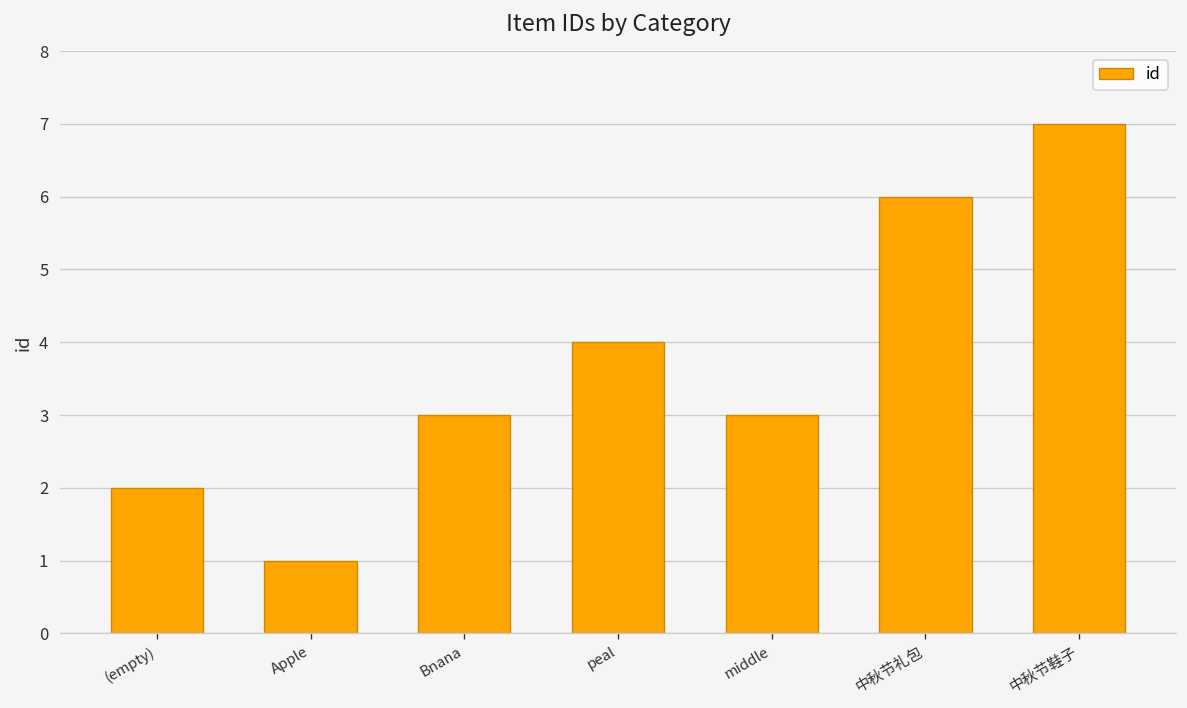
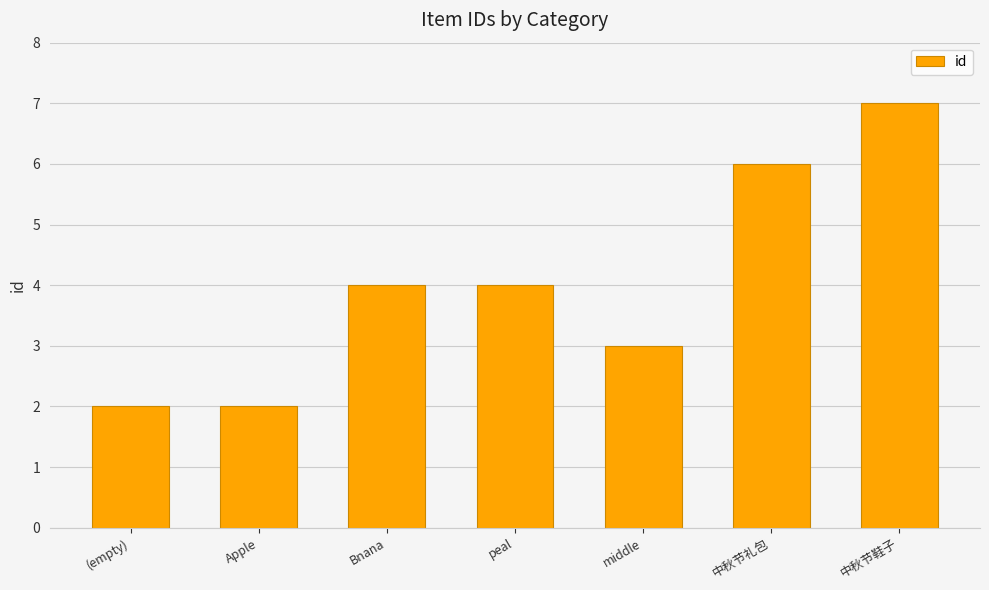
  {
    "(empty)": 2,
-   "Apple": 1,
-   "Bnana": 3,
+   "Apple": 2,
+   "Bnana": 4,
    "peal": 4,
    "middle": 3,
    "中秋节礼包": 6,
    "中秋节鞋子": 7
  }
